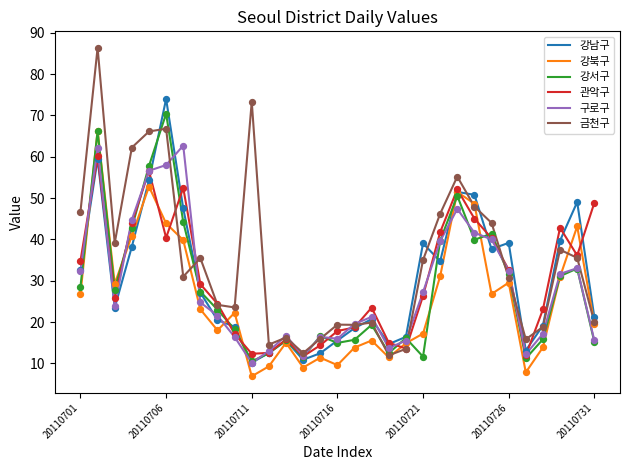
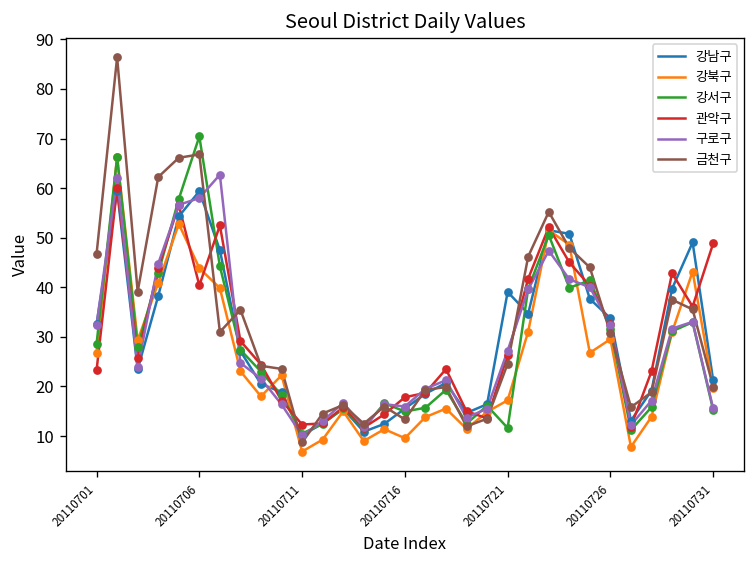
  {
    "강남구": {
-     "20110706": 74,
+     "20110706": 59,
      "20110721": 39,
-     "20110726": 39,
+     "20110726": 34,
      "20110731": 21
    },
    "강북구": {
      "20110701": 27,
      "20110706": 44,
      "20110711": 7,
      "20110716": 10,
      "20110721": 17,
      "20110726": 30
    },
    "강서구": {
      "20110701": 29,
      "20110706": 70,
      "20110721": 12,
      "20110726": 32
    },
    "관악구": {
-     "20110701": 35,
+     "20110701": 23,
      "20110706": 40,
      "20110711": 12,
      "20110716": 18,
      "20110721": 26,
      "20110731": 49
    },
    "구로구": {
      "20110706": 58,
      "20110721": 27
    },
    "금천구": {
      "20110701": 47,
      "20110706": 67,
-     "20110711": 73,
-     "20110716": 19,
-     "20110721": 35,
+     "20110711": 9,
+     "20110716": 13,
+     "20110721": 25,
      "20110726": 31
    }
  }
